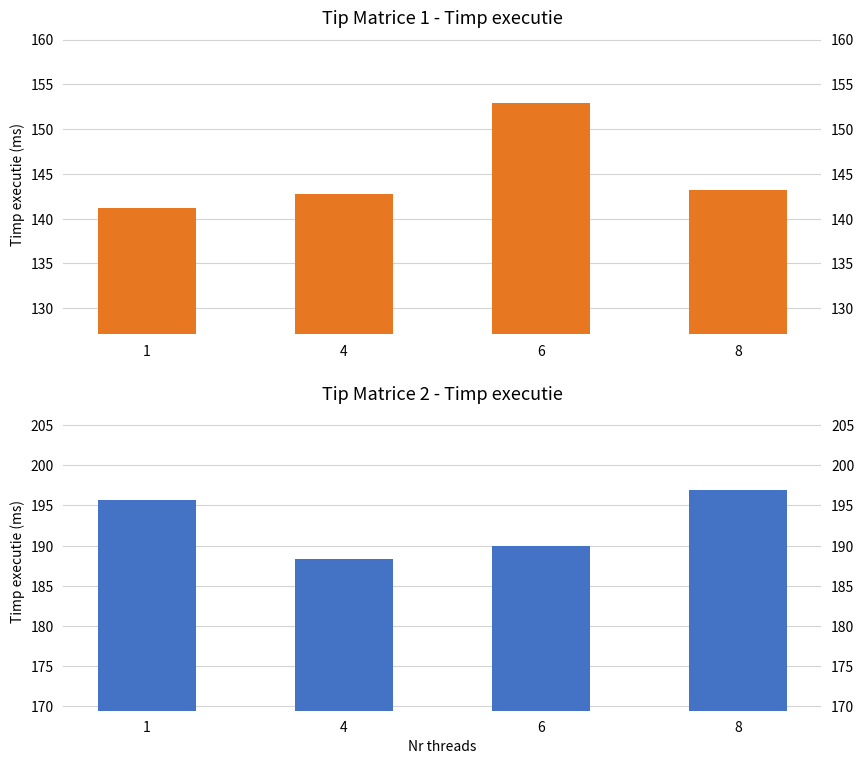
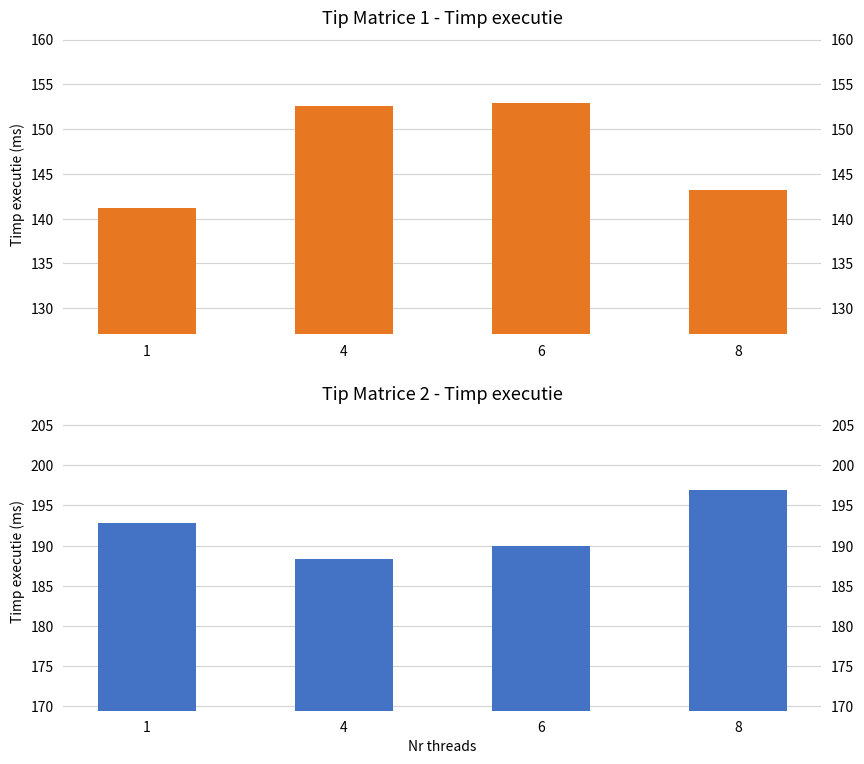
  {
    "Tip Matrice 1 - Timp executie": {
      "1": 141,
-     "4": 143,
+     "4": 153,
      "6": 153,
      "8": 143
    },
    "Tip Matrice 2 - Timp executie": {
-     "1": 196,
+     "1": 193,
      "4": 188,
      "6": 190,
      "8": 197
    }
  }
